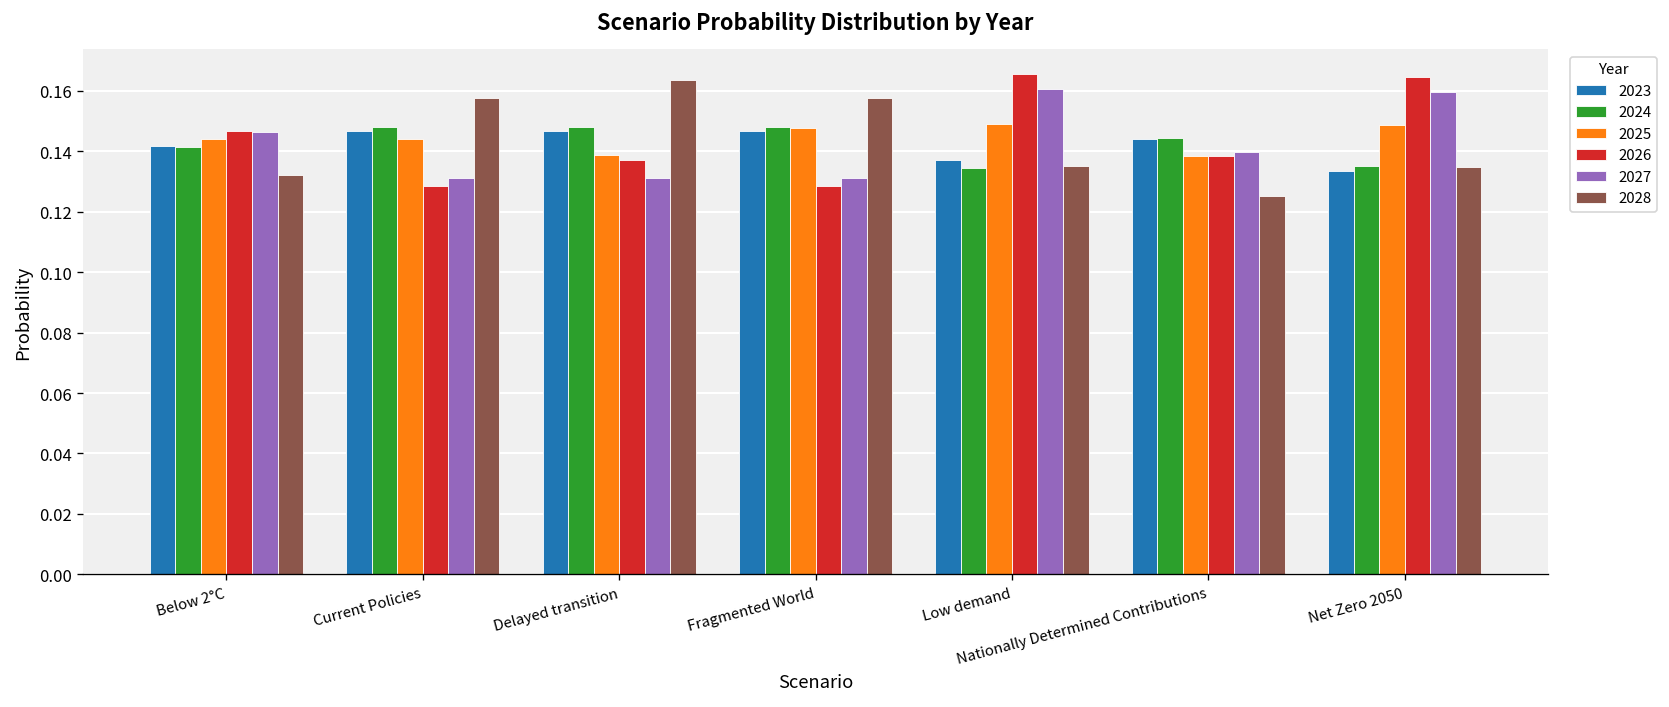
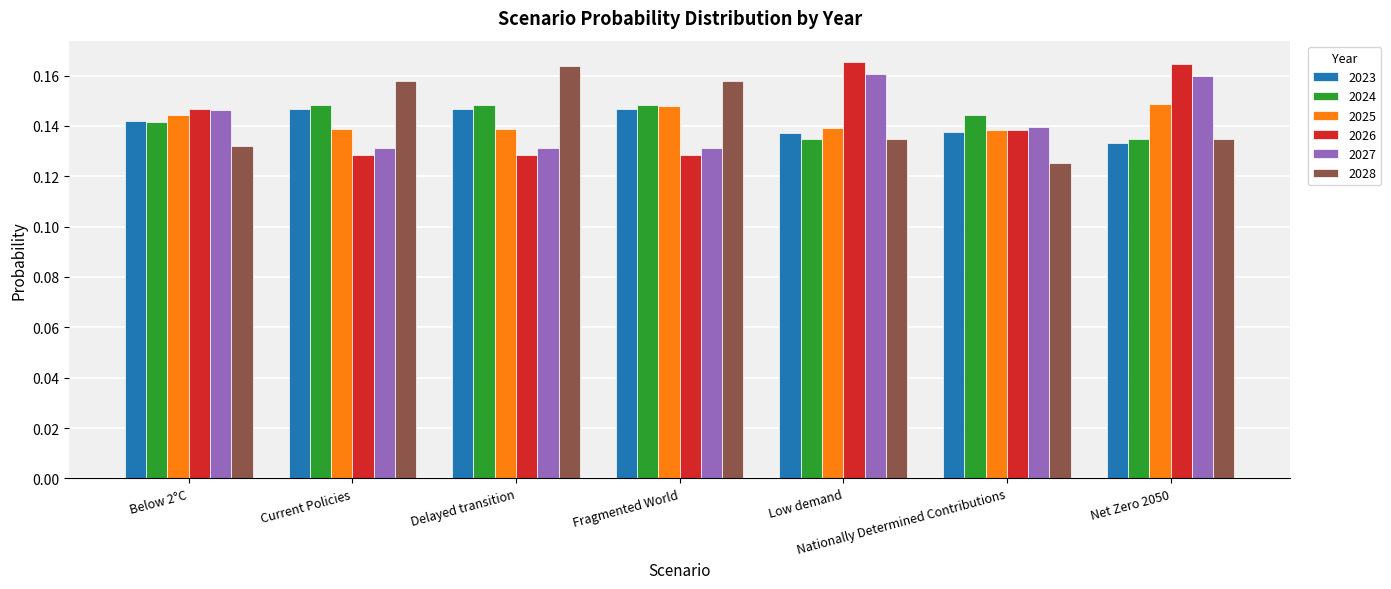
  {
    "2023": {
      "Below 2°C": 0.142,
      "Current Policies": 0.147,
      "Delayed transition": 0.147,
      "Fragmented World": 0.147,
      "Low demand": 0.137,
-     "Nationally Determined Contributions": 0.144,
+     "Nationally Determined Contributions": 0.138,
      "Net Zero 2050": 0.133
    },
    "2024": {
      "Below 2°C": 0.141,
      "Current Policies": 0.148,
      "Delayed transition": 0.148,
      "Fragmented World": 0.148,
      "Low demand": 0.135,
      "Nationally Determined Contributions": 0.144,
      "Net Zero 2050": 0.135
    },
    "2025": {
      "Below 2°C": 0.144,
-     "Current Policies": 0.144,
+     "Current Policies": 0.139,
      "Delayed transition": 0.139,
      "Fragmented World": 0.148,
-     "Low demand": 0.149,
+     "Low demand": 0.139,
      "Nationally Determined Contributions": 0.138,
      "Net Zero 2050": 0.149
    },
    "2026": {
      "Below 2°C": 0.147,
      "Current Policies": 0.128,
-     "Delayed transition": 0.137,
+     "Delayed transition": 0.128,
      "Fragmented World": 0.128,
      "Low demand": 0.166,
      "Nationally Determined Contributions": 0.138,
      "Net Zero 2050": 0.165
    },
    "2027": {
      "Below 2°C": 0.146,
      "Current Policies": 0.131,
      "Delayed transition": 0.131,
      "Fragmented World": 0.131,
      "Low demand": 0.160,
      "Nationally Determined Contributions": 0.140,
      "Net Zero 2050": 0.160
    },
    "2028": {
      "Below 2°C": 0.132,
      "Current Policies": 0.158,
      "Delayed transition": 0.164,
      "Fragmented World": 0.158,
      "Low demand": 0.135,
      "Nationally Determined Contributions": 0.125,
      "Net Zero 2050": 0.135
    }
  }
